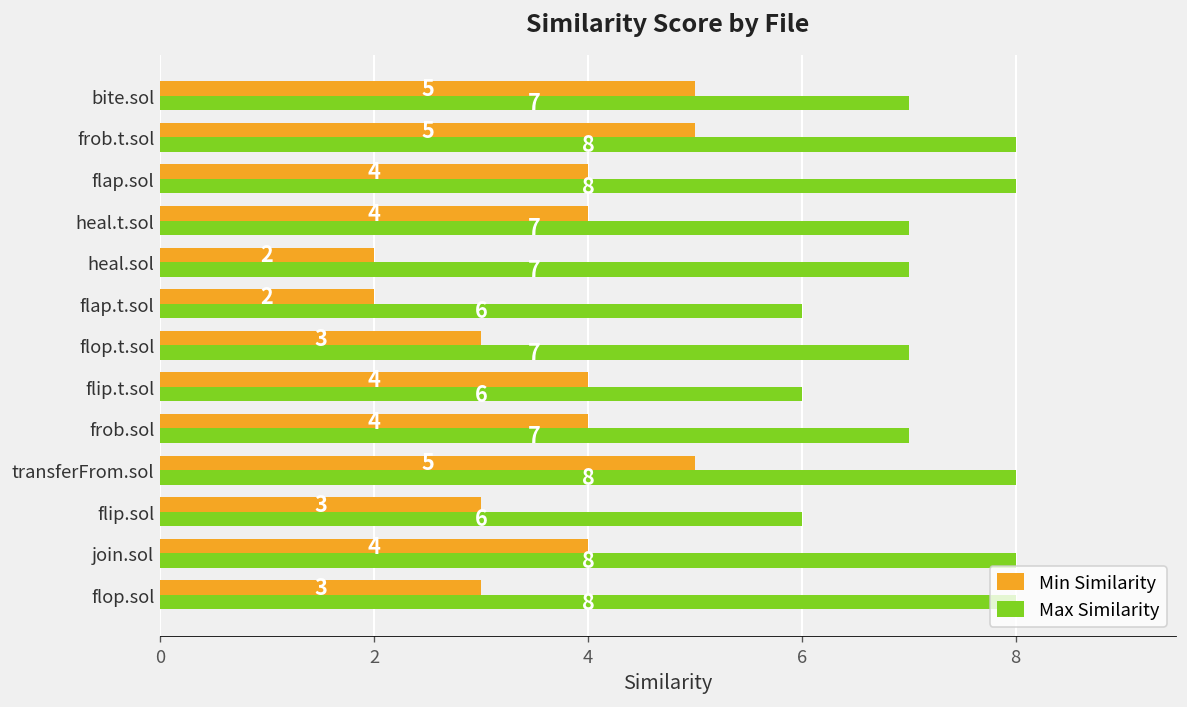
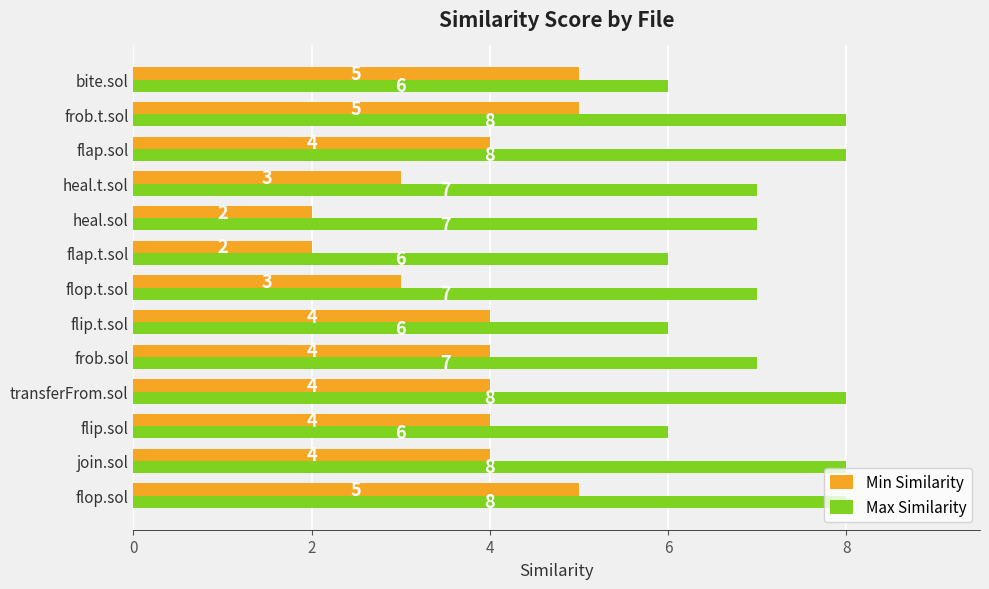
  {
    "Min Similarity": {
      "bite.sol": 5,
      "frob.t.sol": 5,
      "flap.sol": 4,
-     "heal.t.sol": 4,
+     "heal.t.sol": 3,
      "heal.sol": 2,
      "flap.t.sol": 2,
      "flop.t.sol": 3,
      "flip.t.sol": 4,
      "frob.sol": 4,
-     "transferFrom.sol": 5,
-     "flip.sol": 3,
+     "transferFrom.sol": 4,
+     "flip.sol": 4,
      "join.sol": 4,
-     "flop.sol": 3
+     "flop.sol": 5
    },
    "Max Similarity": {
-     "bite.sol": 7,
+     "bite.sol": 6,
      "frob.t.sol": 8,
      "flap.sol": 8,
      "heal.t.sol": 7,
      "heal.sol": 7,
      "flop.t.sol": 7,
      "flip.t.sol": 6,
      "frob.sol": 7,
      "transferFrom.sol": 8,
      "flip.sol": 6,
      "join.sol": 8
    }
  }
